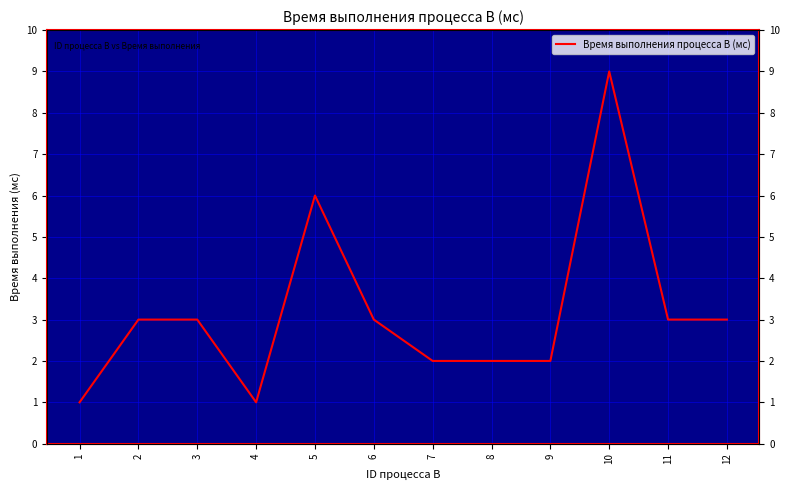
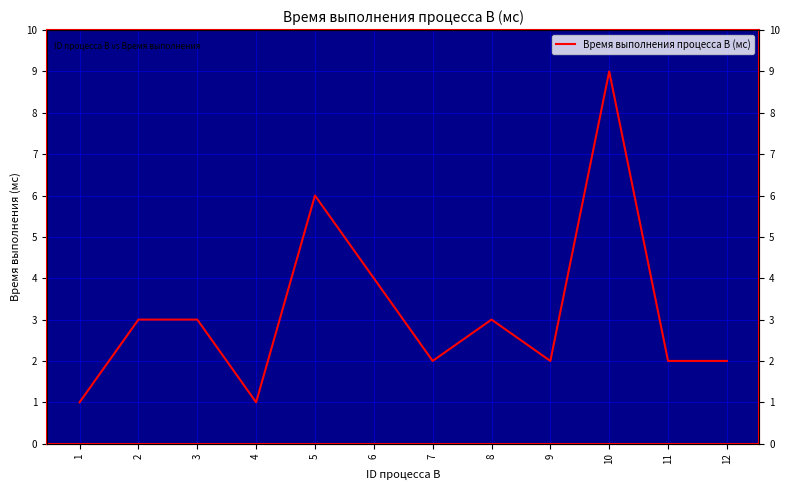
  {
    "1": 1,
    "2": 3,
    "3": 3,
    "4": 1,
    "5": 6,
-   "6": 3,
+   "6": 4,
    "7": 2,
-   "8": 2,
+   "8": 3,
    "9": 2,
    "10": 9,
-   "11": 3,
-   "12": 3
+   "11": 2,
+   "12": 2
  }
